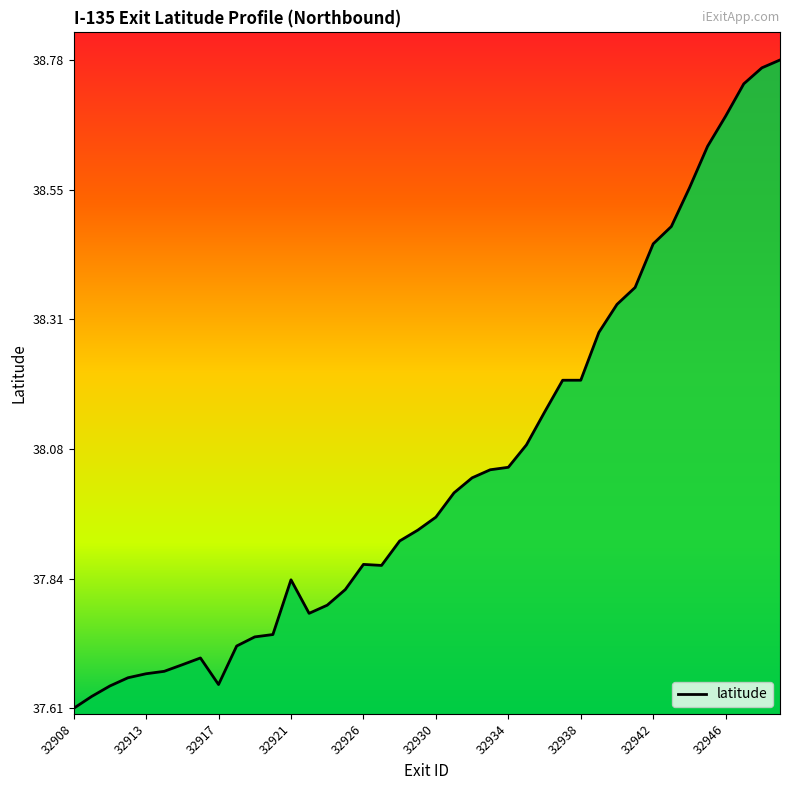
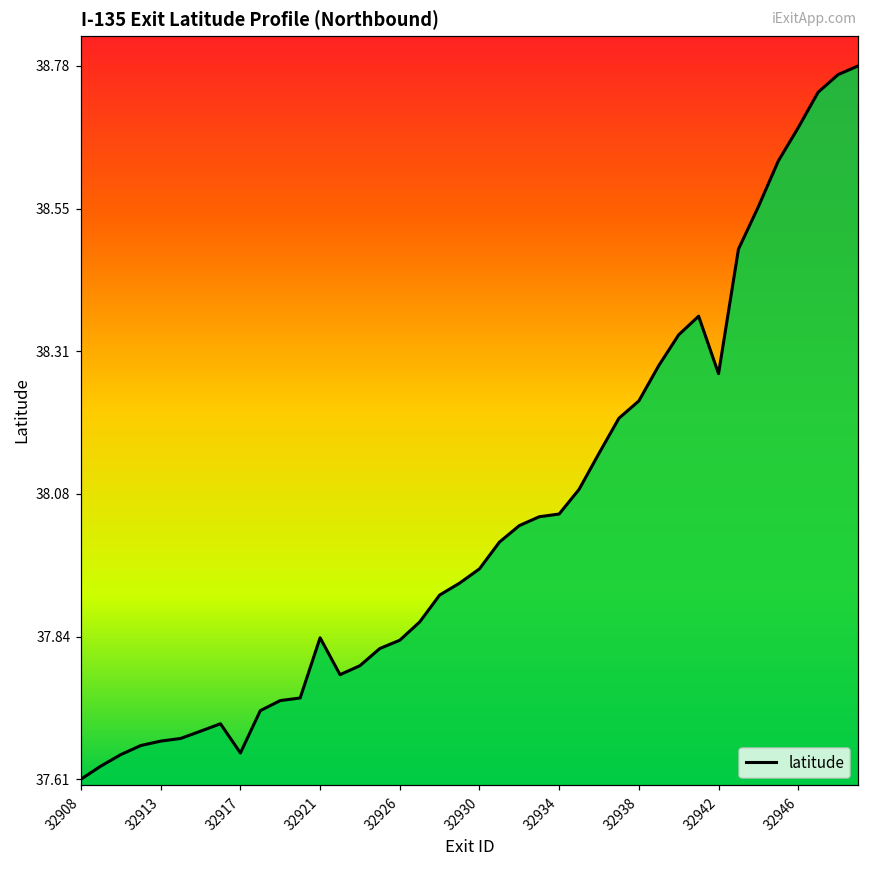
  {
    "32908": 37.61,
    "32913": 37.67,
    "32917": 37.65,
    "32921": 37.84,
-   "32926": 37.87,
+   "32926": 37.83,
    "32930": 37.95,
    "32934": 38.04,
-   "32938": 38.20,
-   "32942": 38.45,
+   "32938": 38.23,
+   "32942": 38.27,
    "32946": 38.68
  }
